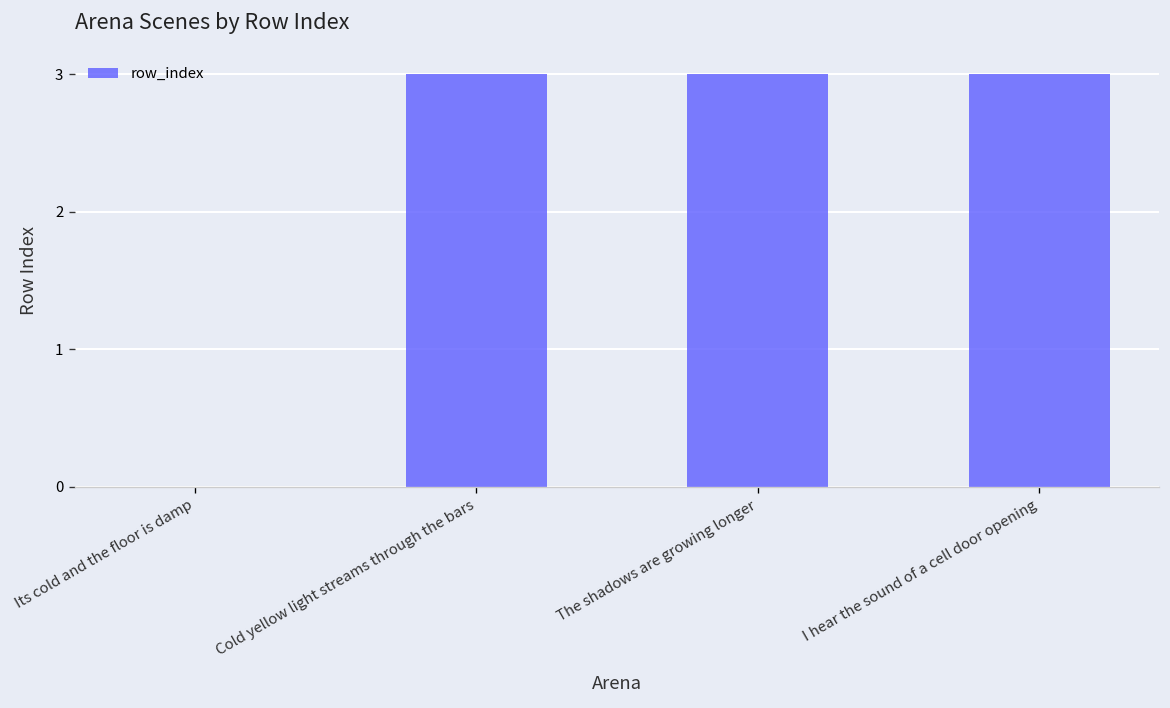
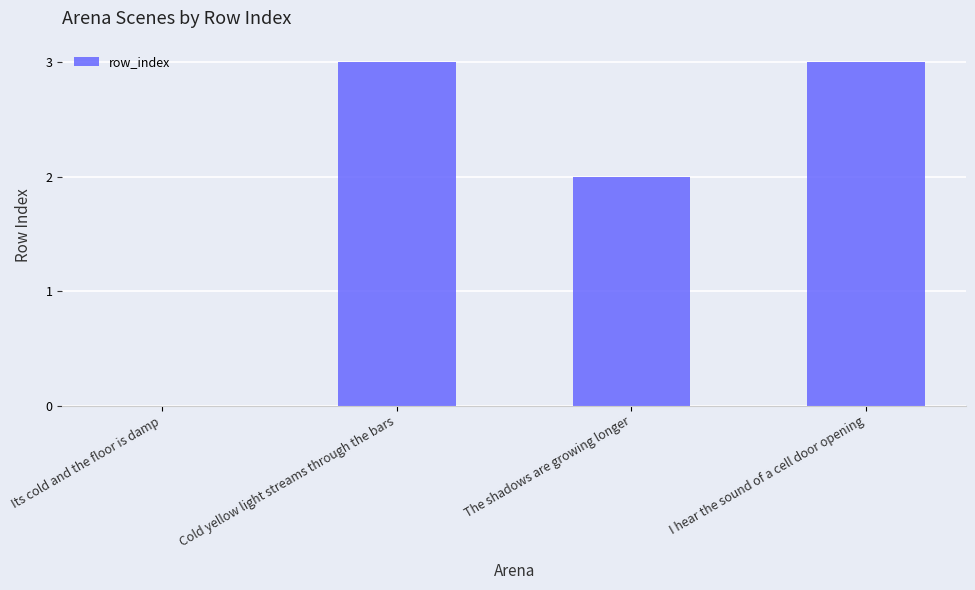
  {
    "Its cold and the floor is damp": 0,
    "Cold yellow light streams through the bars": 3,
-   "The shadows are growing longer": 3,
+   "The shadows are growing longer": 2,
    "I hear the sound of a cell door opening": 3
  }
